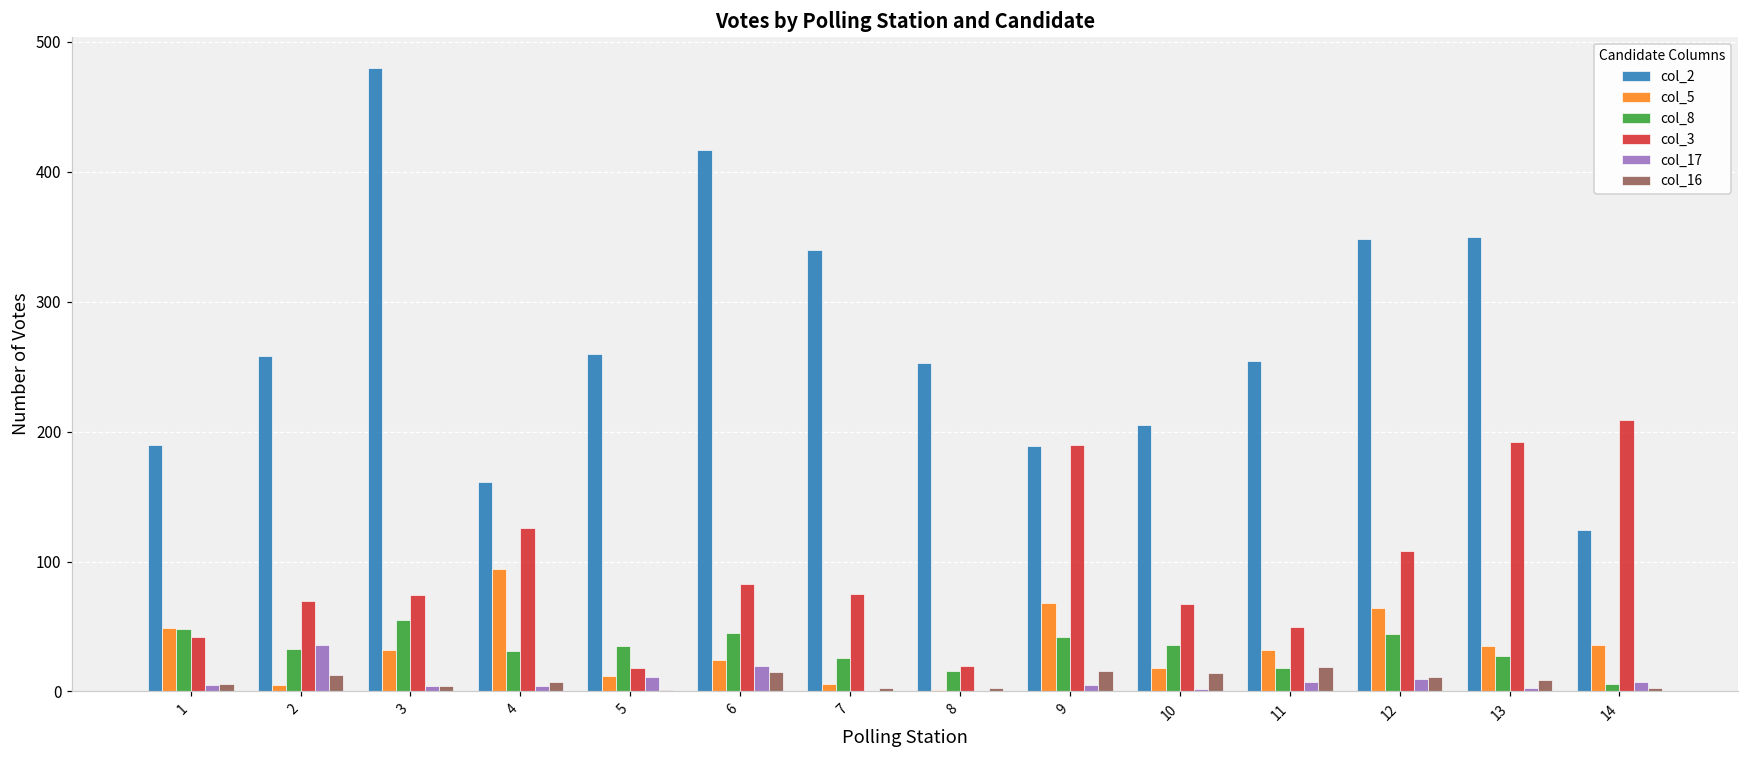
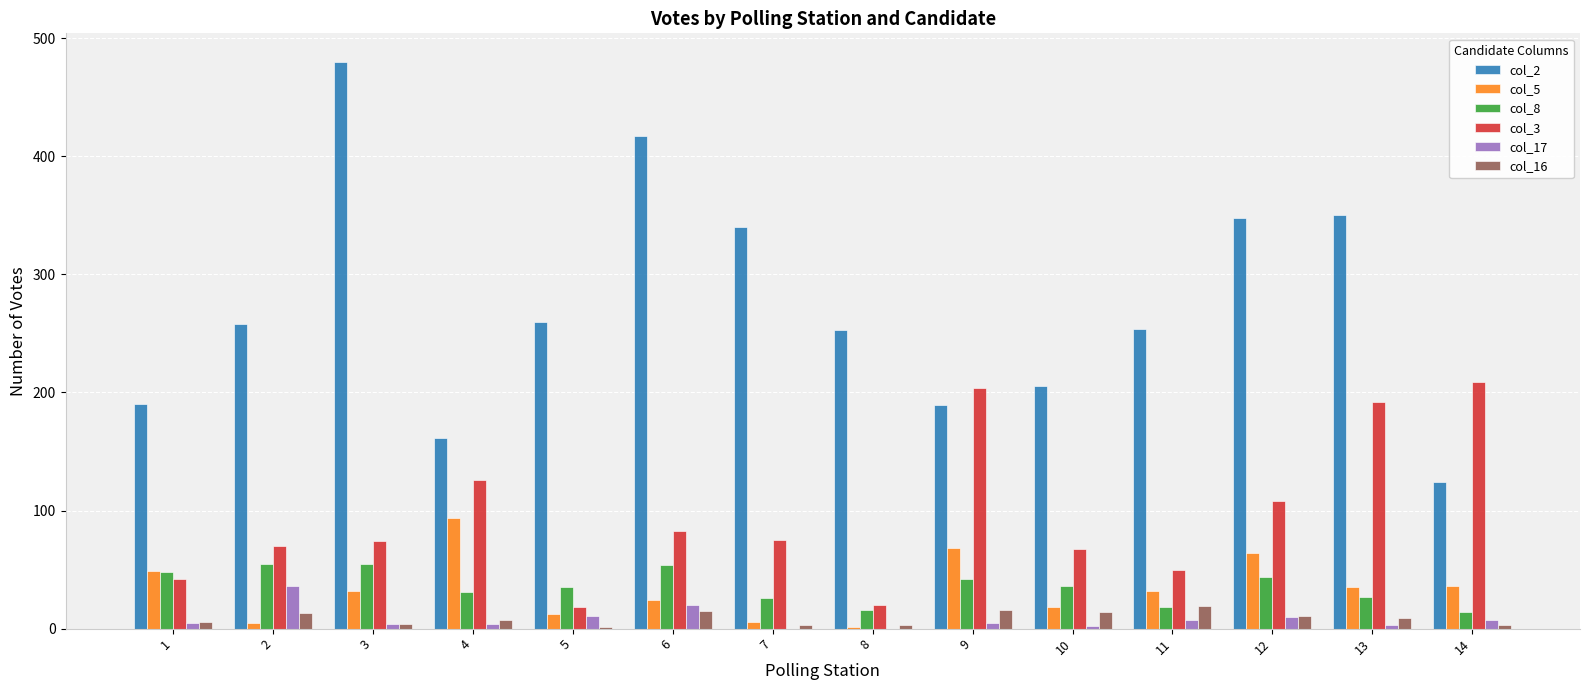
  {
    "col_2": {
      "1": 190,
      "2": 258,
      "3": 480,
      "4": 161,
      "5": 260,
      "6": 417,
      "7": 340,
      "8": 253,
      "9": 189,
      "10": 205,
      "11": 254,
      "12": 348,
      "13": 350,
      "14": 124
    },
    "col_5": {
      "1": 49,
      "2": 5,
      "3": 32,
      "4": 94,
      "5": 12,
      "6": 24,
      "7": 6,
      "9": 68,
      "10": 18,
      "11": 32,
      "12": 64,
      "13": 35,
      "14": 36
    },
    "col_8": {
      "1": 48,
-     "2": 33,
+     "2": 55,
      "3": 55,
      "4": 31,
      "5": 35,
-     "6": 45,
+     "6": 54,
      "7": 26,
      "8": 16,
      "9": 42,
      "10": 36,
      "11": 18,
      "12": 44,
      "13": 27,
-     "14": 6
+     "14": 14
    },
    "col_3": {
      "1": 42,
      "2": 70,
      "3": 74,
      "4": 126,
      "5": 18,
      "6": 83,
      "7": 75,
      "8": 20,
-     "9": 190,
+     "9": 204,
      "10": 67,
      "11": 50,
      "12": 108,
      "13": 192,
      "14": 209
    },
    "col_17": {
      "1": 5,
      "2": 36,
      "3": 4,
      "4": 4,
      "5": 11,
      "6": 20,
      "7": 0,
      "8": 0,
      "9": 5,
      "11": 7,
      "12": 10,
      "13": 3,
      "14": 7
    },
    "col_16": {
      "1": 6,
      "2": 13,
      "3": 4,
      "4": 7,
      "6": 15,
      "7": 3,
      "8": 3,
      "9": 16,
      "10": 14,
      "11": 19,
      "12": 11,
      "13": 9,
      "14": 3
    }
  }
